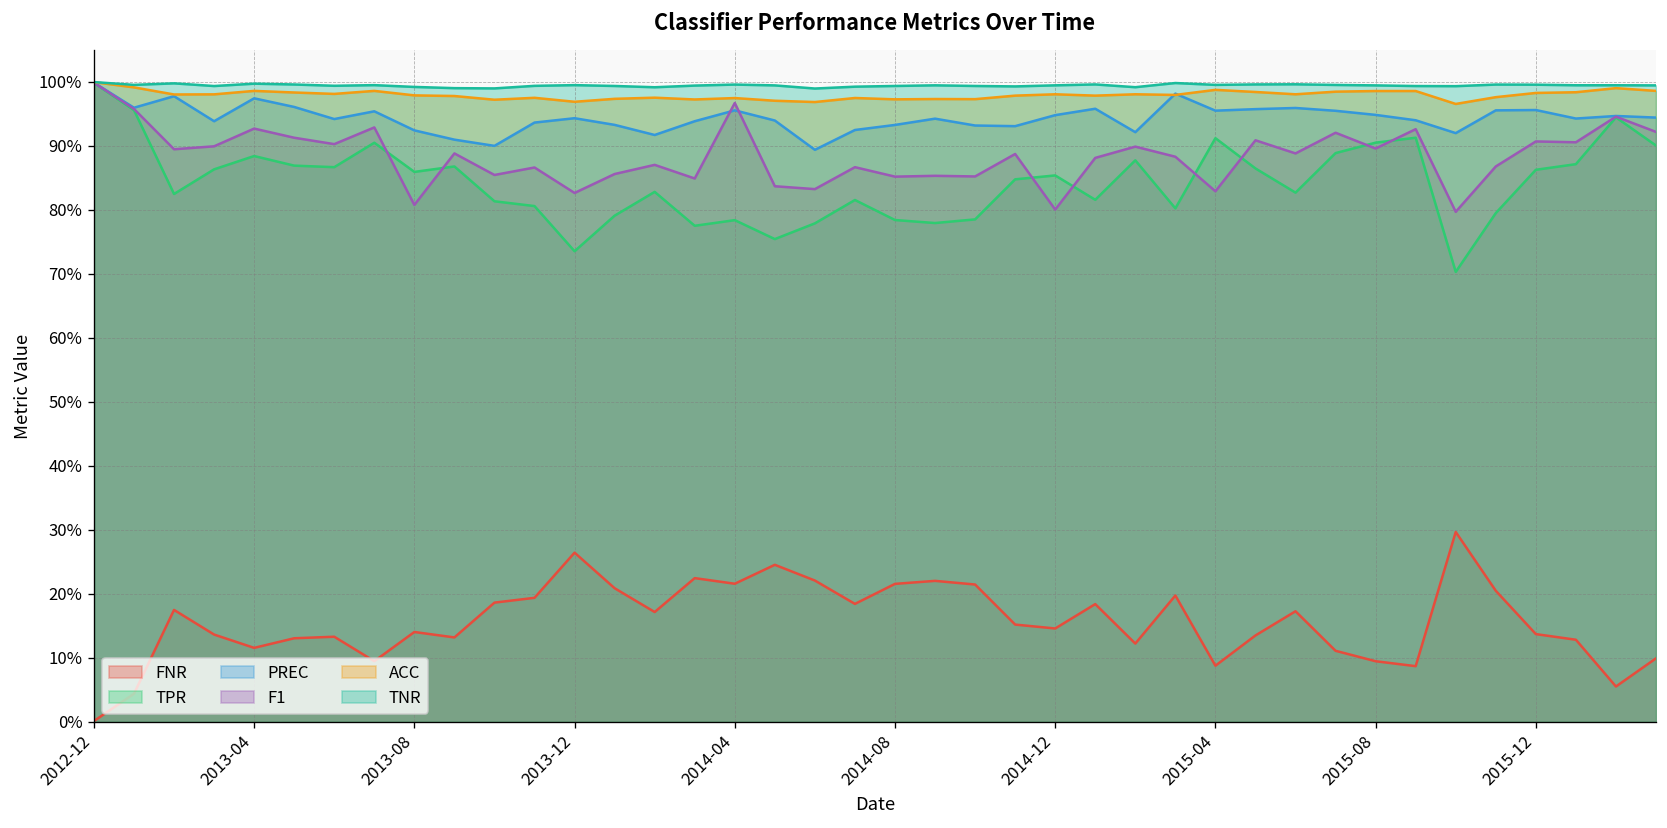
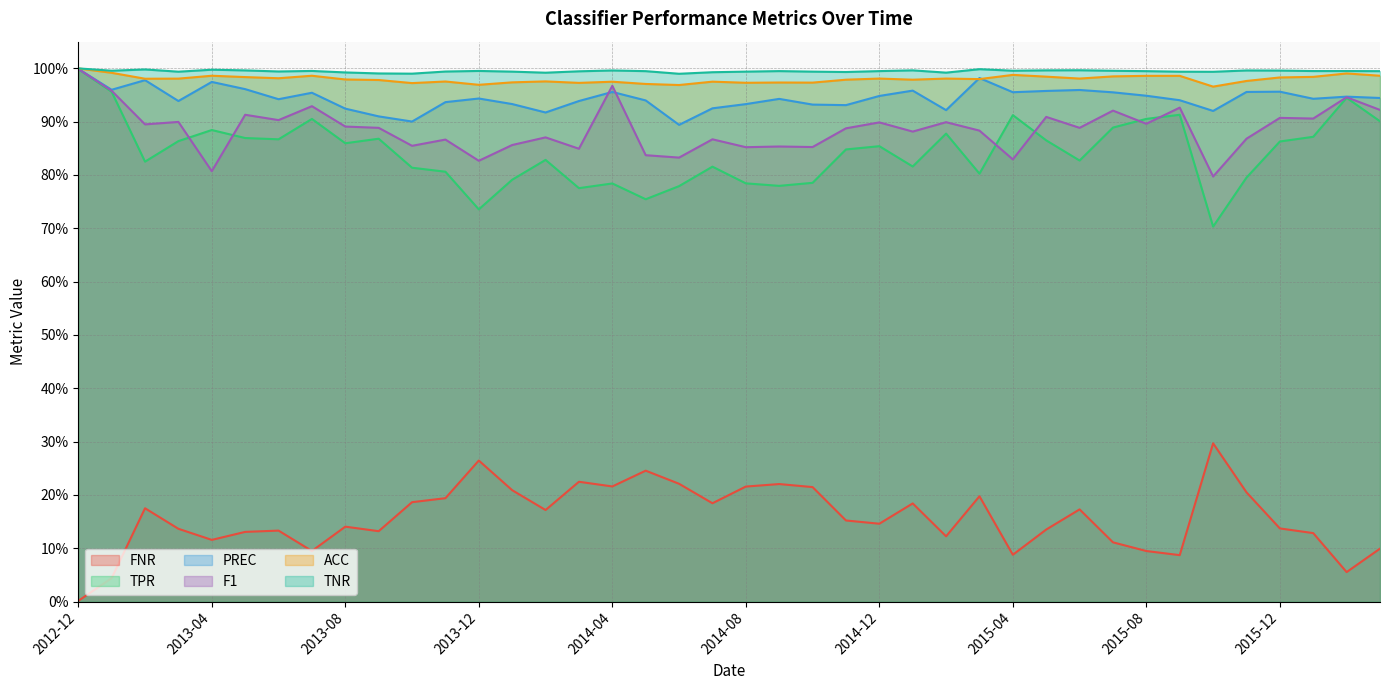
  {
    "F1": {
-     "2013-04": "93%",
-     "2013-08": "81%",
+     "2013-04": "81%",
+     "2013-08": "89%",
      "2013-12": "83%",
      "2014-04": "97%",
      "2014-08": "85%",
-     "2014-12": "80%",
+     "2014-12": "90%",
      "2015-04": "83%",
      "2015-08": "90%",
      "2015-12": "91%"
    }
  }
